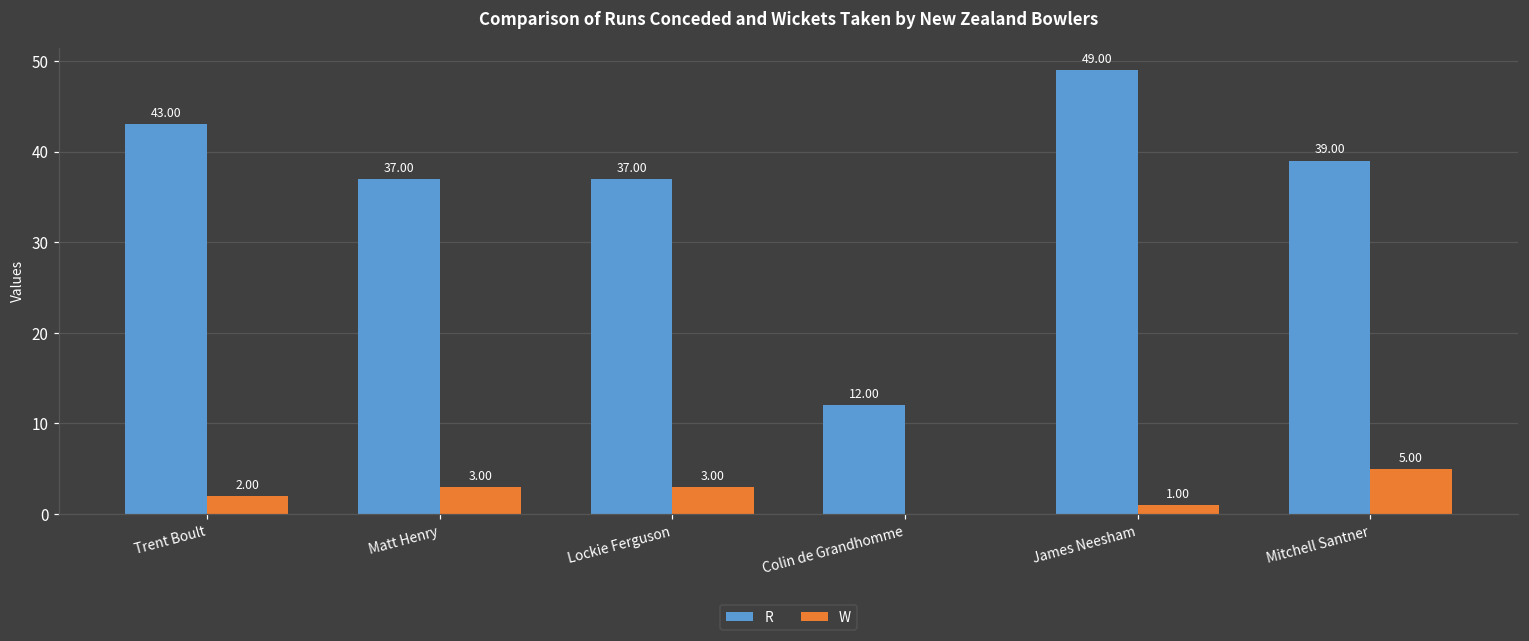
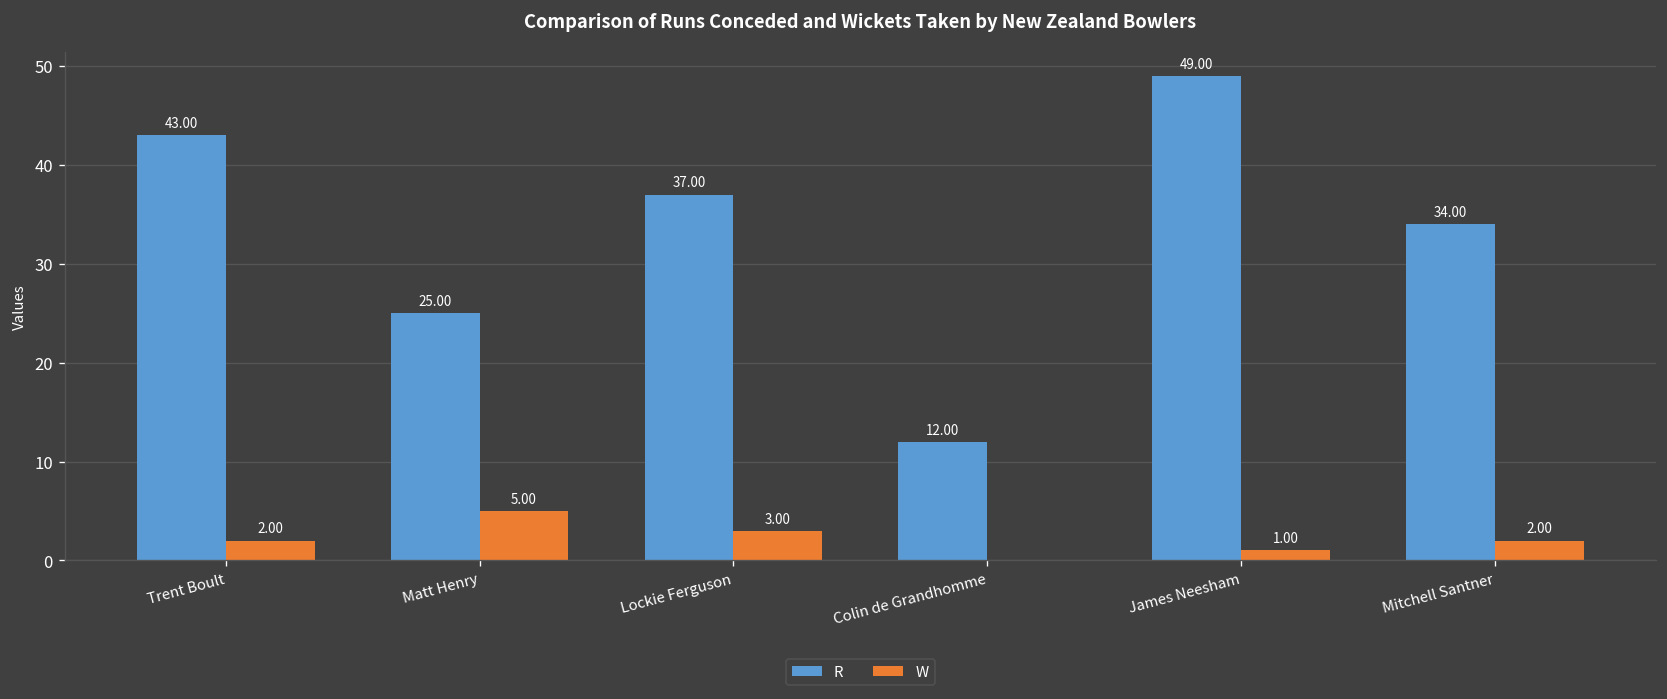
  {
    "R": {
      "Trent Boult": 43.00,
-     "Matt Henry": 37.00,
+     "Matt Henry": 25.00,
      "Lockie Ferguson": 37.00,
      "Colin de Grandhomme": 12.00,
      "James Neesham": 49.00,
-     "Mitchell Santner": 39.00
+     "Mitchell Santner": 34.00
    },
    "W": {
      "Trent Boult": 2.00,
-     "Matt Henry": 3.00,
+     "Matt Henry": 5.00,
      "Lockie Ferguson": 3.00,
      "James Neesham": 1.00,
-     "Mitchell Santner": 5.00
+     "Mitchell Santner": 2.00
    }
  }
